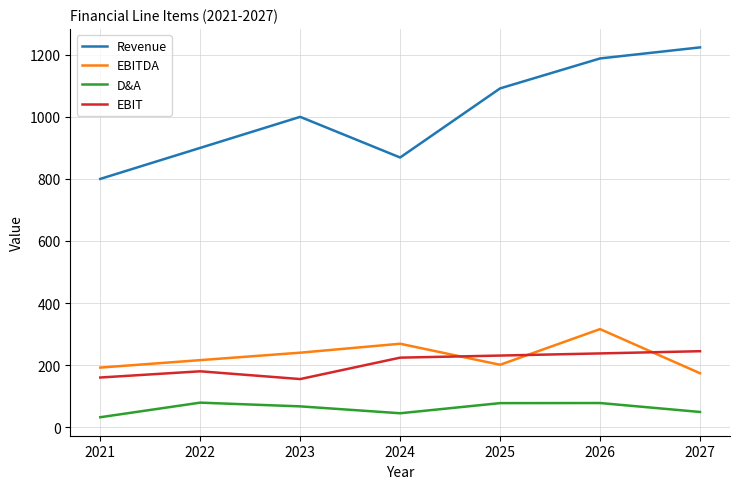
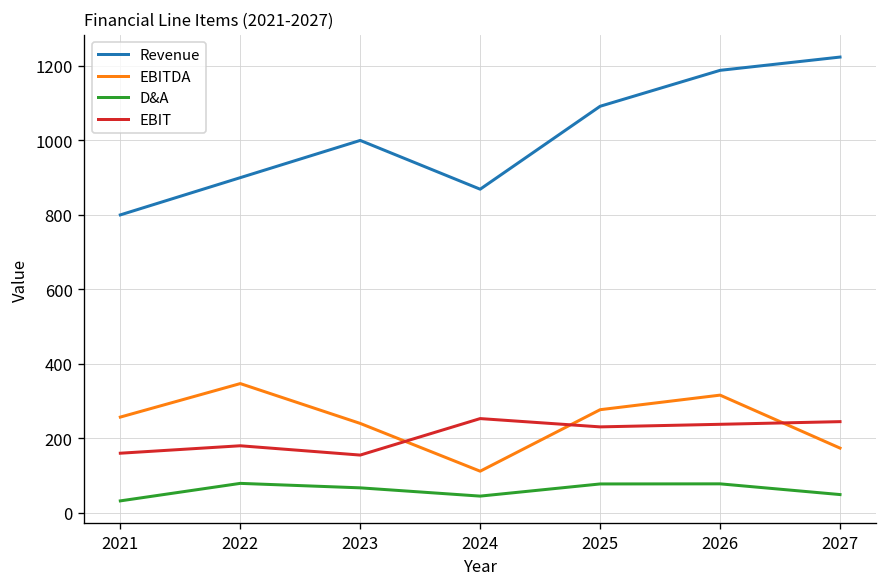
  {
    "Revenue": {
      "2021": 800,
      "2022": 900,
      "2023": 1000,
      "2024": 870,
      "2025": 1090,
      "2026": 1190,
      "2027": 1220
    },
    "EBITDA": {
-     "2021": 190,
-     "2022": 220,
+     "2021": 260,
+     "2022": 350,
      "2023": 240,
-     "2024": 270,
-     "2025": 200,
+     "2024": 110,
+     "2025": 280,
      "2026": 320,
      "2027": 170
    },
    "D&A": {
      "2021": 30,
      "2022": 80,
      "2023": 70,
      "2024": 40,
      "2025": 80,
      "2026": 80,
      "2027": 50
    },
    "EBIT": {
      "2021": 160,
      "2022": 180,
      "2023": 160,
-     "2024": 220,
+     "2024": 250,
      "2025": 230,
      "2026": 240,
      "2027": 240
    }
  }
